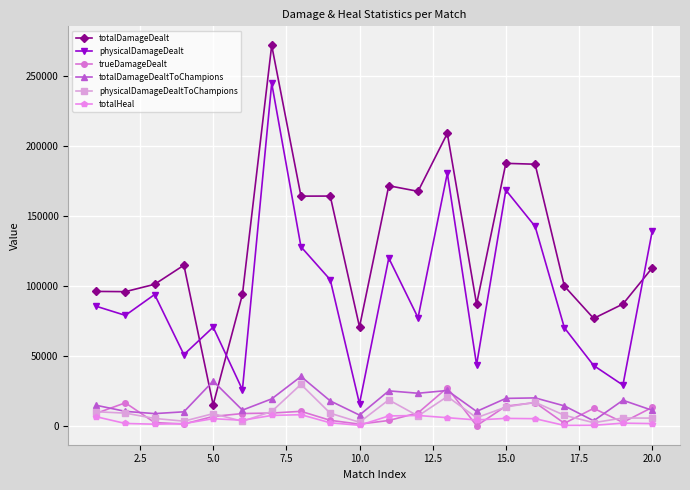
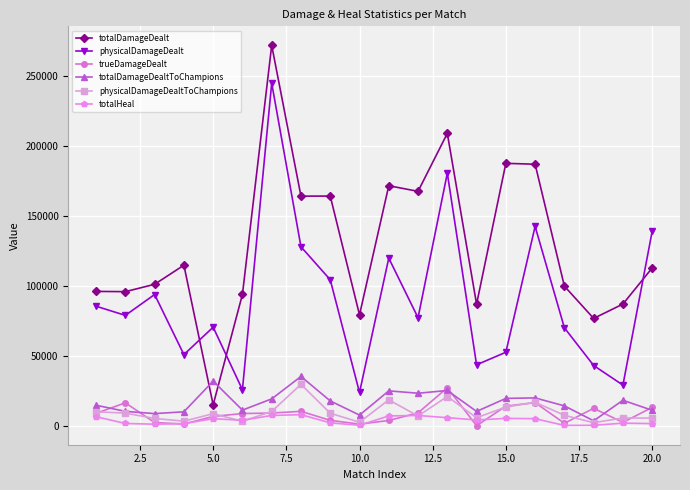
  {
    "totalDamageDealt": {
      "5.0": 15000,
-     "10.0": 71000,
+     "10.0": 79000,
      "15.0": 187000,
      "20.0": 113000
    },
    "physicalDamageDealt": {
      "5.0": 71000,
-     "10.0": 16000,
-     "15.0": 168000,
+     "10.0": 24000,
+     "15.0": 53000,
      "20.0": 139000
    }
  }
